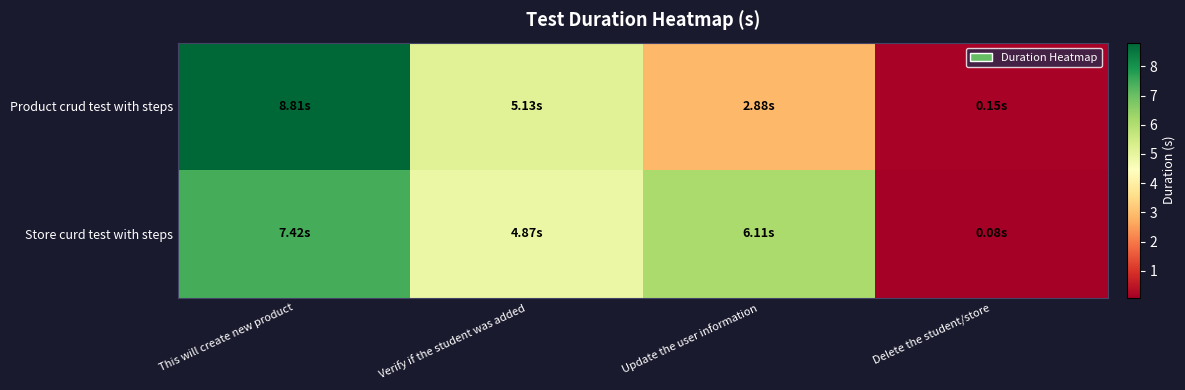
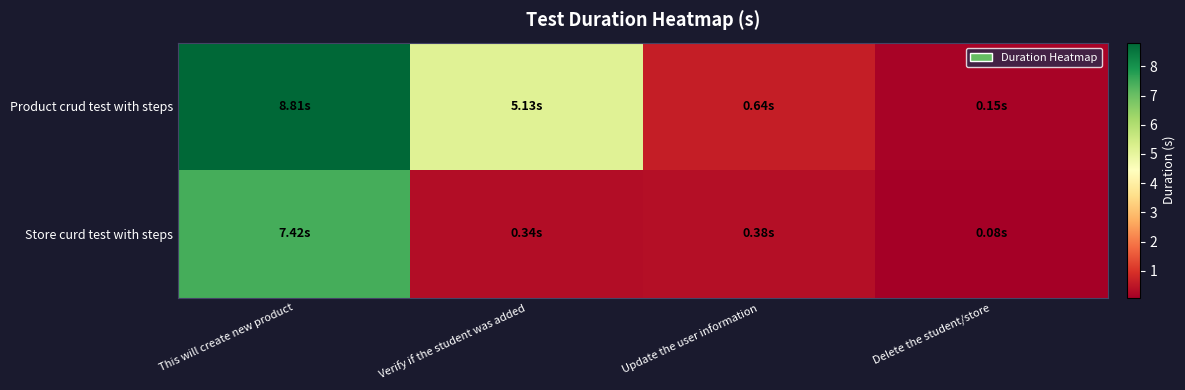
  {
    "Product crud test with steps": {
      "This will create new product": "8.81s",
      "Verify if the student was added": "5.13s",
-     "Update the user information": "2.88s",
+     "Update the user information": "0.64s",
      "Delete the student/store": "0.15s"
    },
    "Store curd test with steps": {
      "This will create new product": "7.42s",
-     "Verify if the student was added": "4.87s",
-     "Update the user information": "6.11s",
+     "Verify if the student was added": "0.34s",
+     "Update the user information": "0.38s",
      "Delete the student/store": "0.08s"
    }
  }
